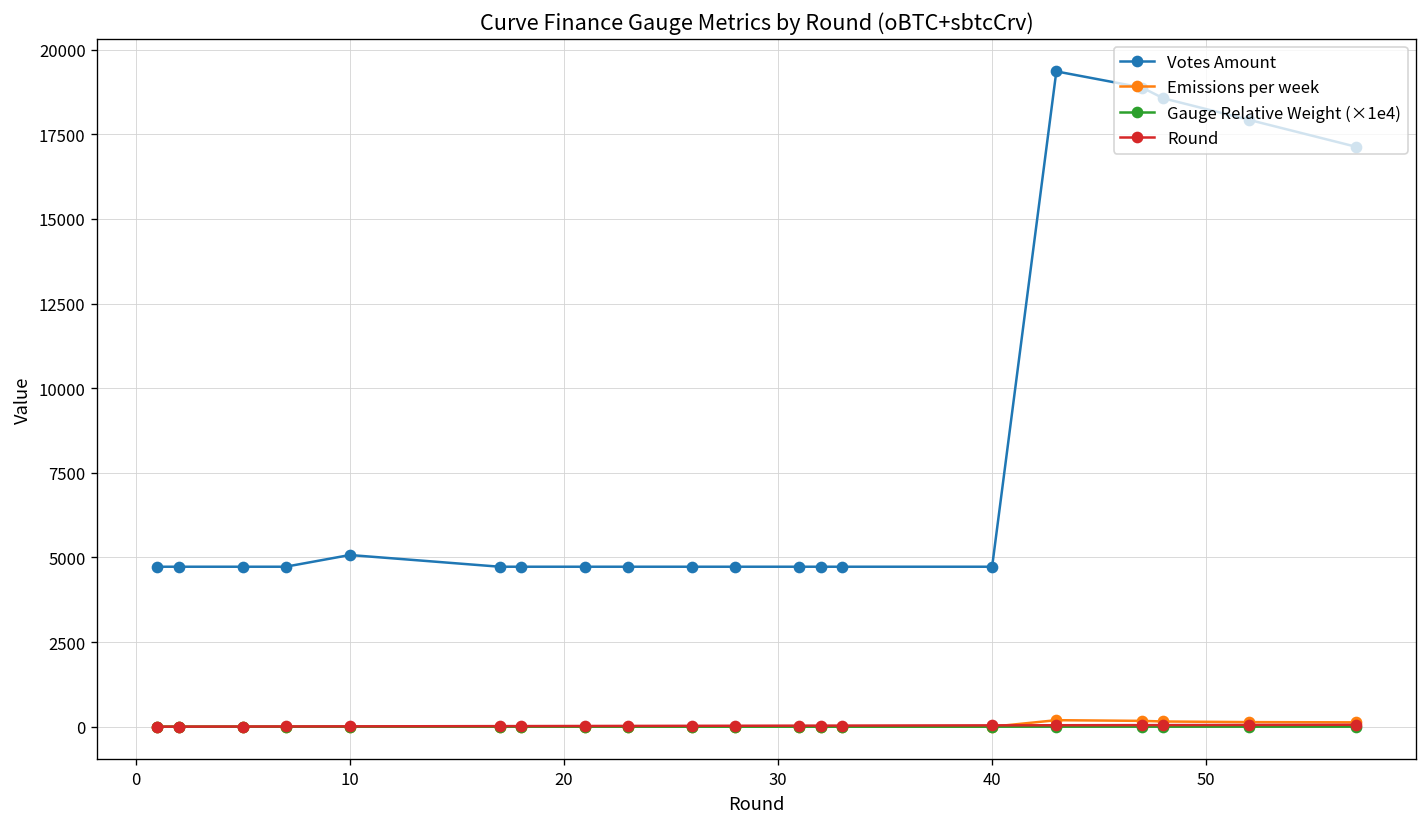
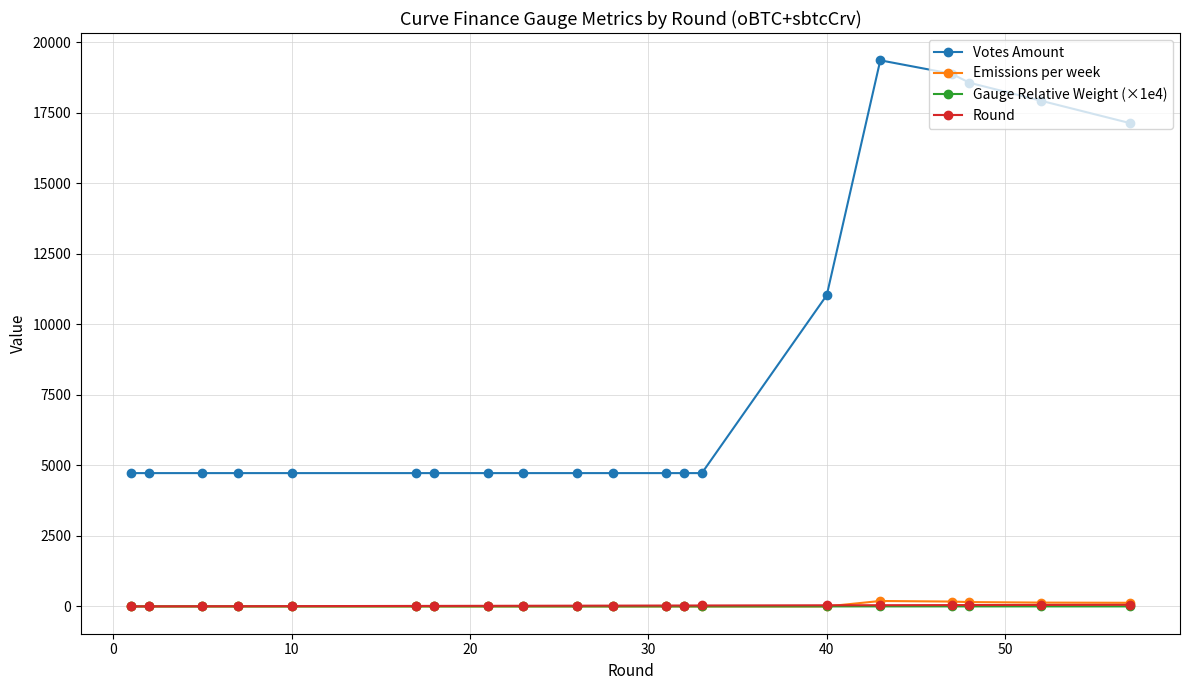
  {
    "Votes Amount": {
-     "10": 5100,
-     "40": 4700
+     "10": 4700,
+     "40": 11000
    }
  }
